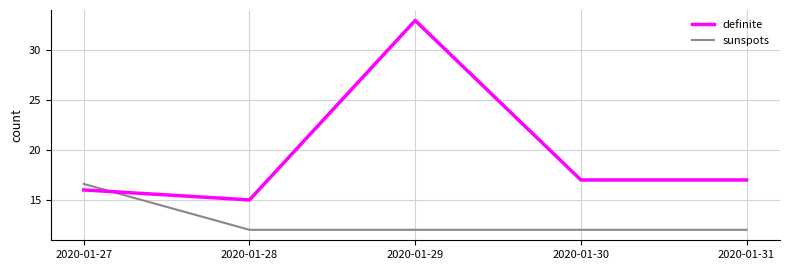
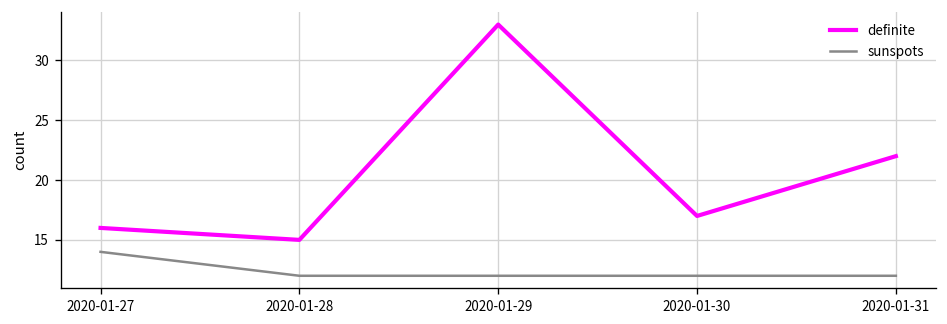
  {
    "definite": {
      "2020-01-27": 16,
      "2020-01-28": 15,
      "2020-01-29": 33,
      "2020-01-30": 17,
-     "2020-01-31": 17
+     "2020-01-31": 22
    },
    "sunspots": {
-     "2020-01-27": 17,
+     "2020-01-27": 14,
      "2020-01-28": 12,
      "2020-01-29": 12,
      "2020-01-30": 12,
      "2020-01-31": 12
    }
  }
